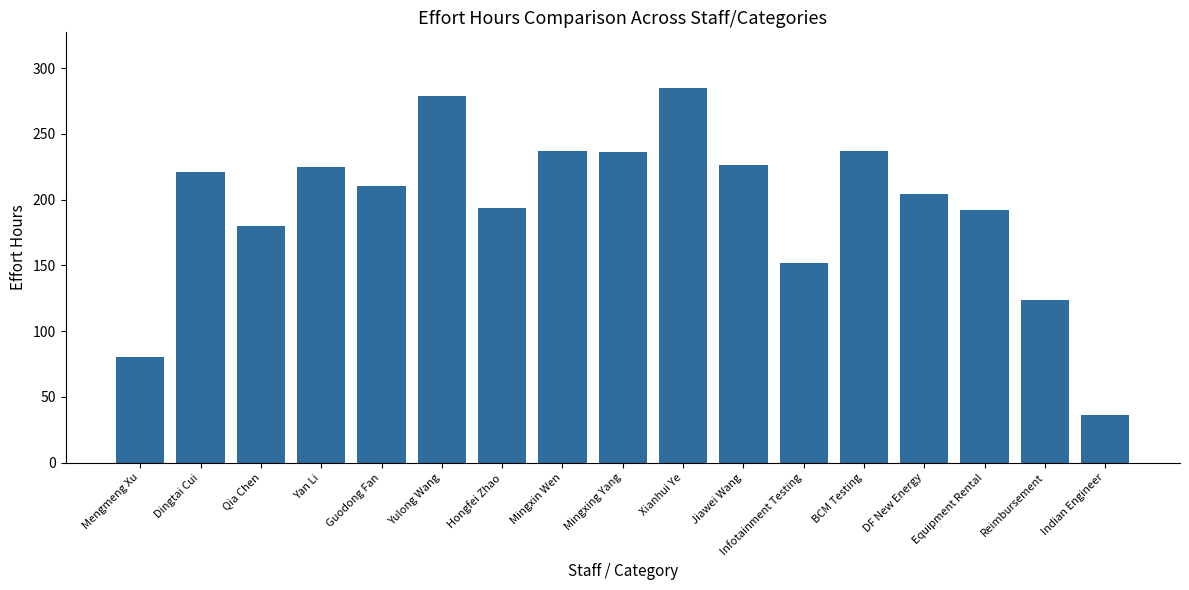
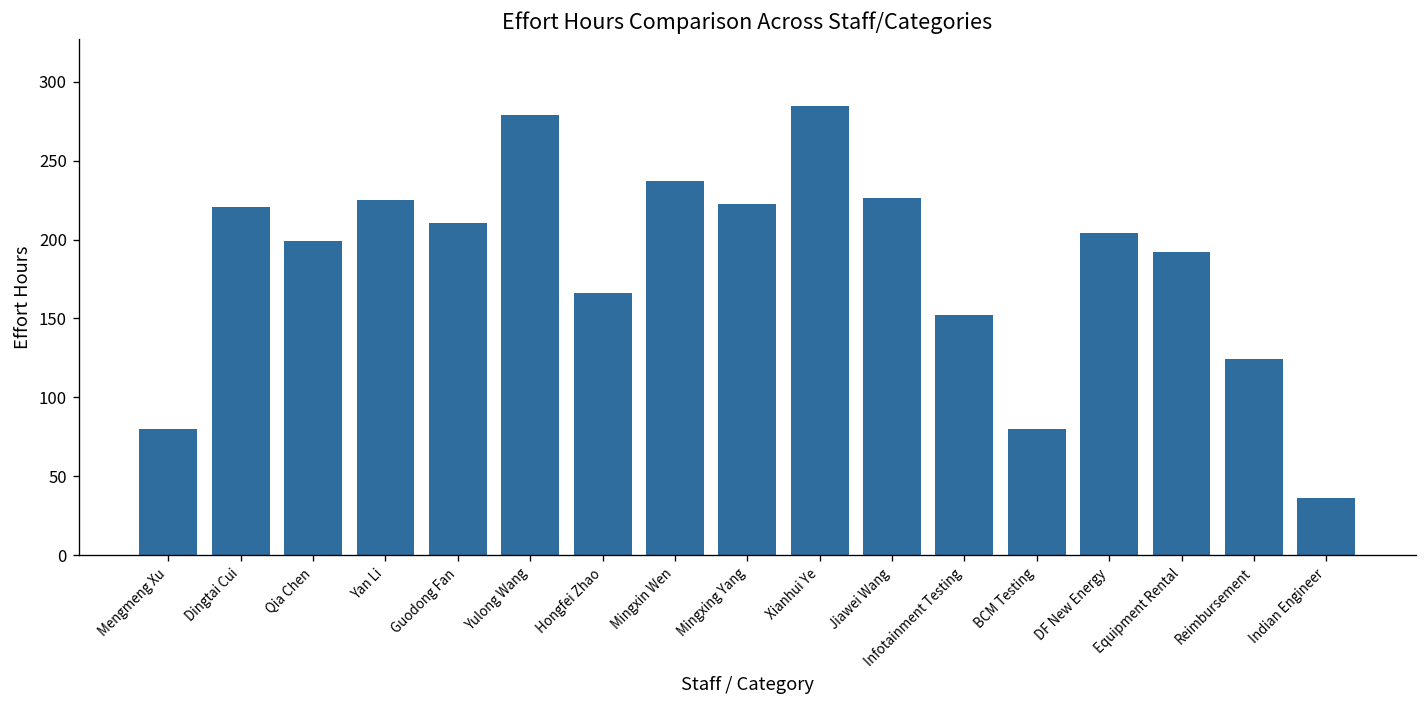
  {
    "Mengmeng Xu": 80,
    "Dingtai Cui": 221,
-   "Qia Chen": 180,
+   "Qia Chen": 199,
    "Yan Li": 225,
    "Guodong Fan": 210,
    "Yulong Wang": 279,
-   "Hongfei Zhao": 194,
+   "Hongfei Zhao": 166,
    "Mingxin Wen": 237,
-   "Mingxing Yang": 236,
+   "Mingxing Yang": 222,
    "Xianhui Ye": 285,
    "Jiawei Wang": 226,
    "Infotainment Testing": 152,
-   "BCM Testing": 237,
+   "BCM Testing": 80,
    "DF New Energy": 204,
    "Equipment Rental": 192,
    "Reimbursement": 124,
    "Indian Engineer": 36
  }
